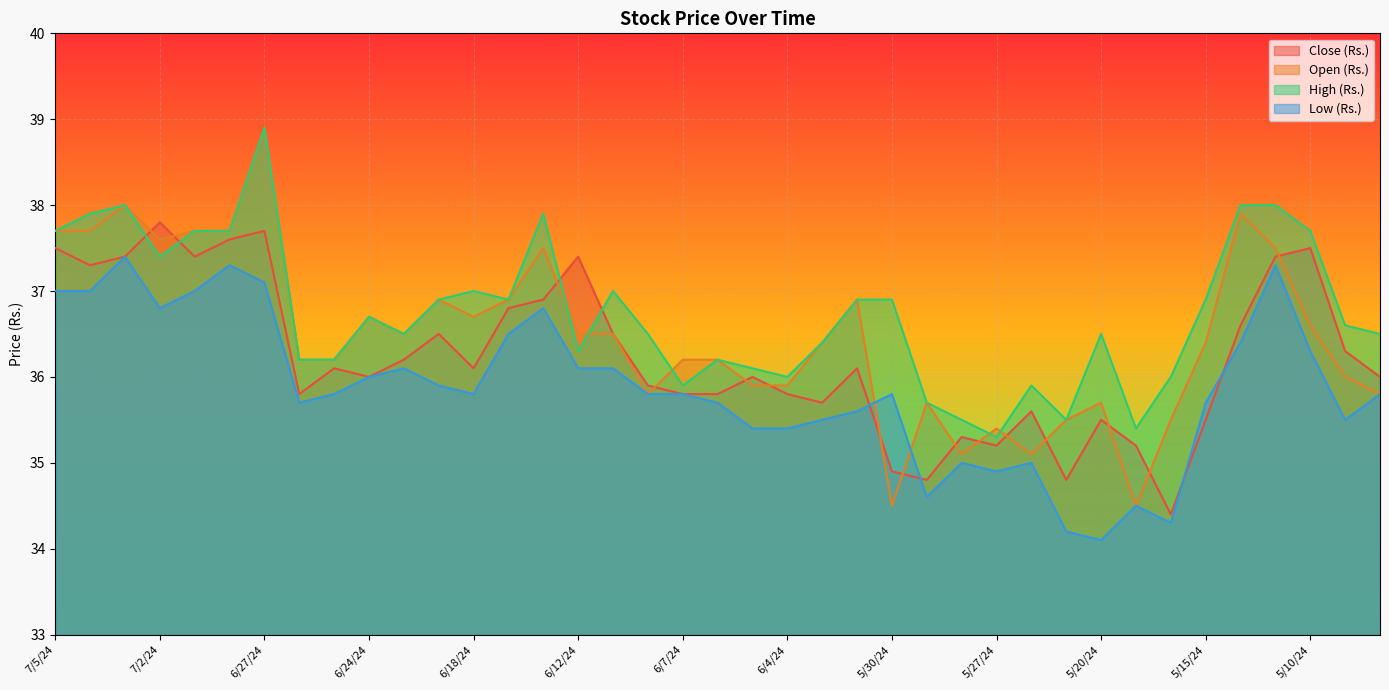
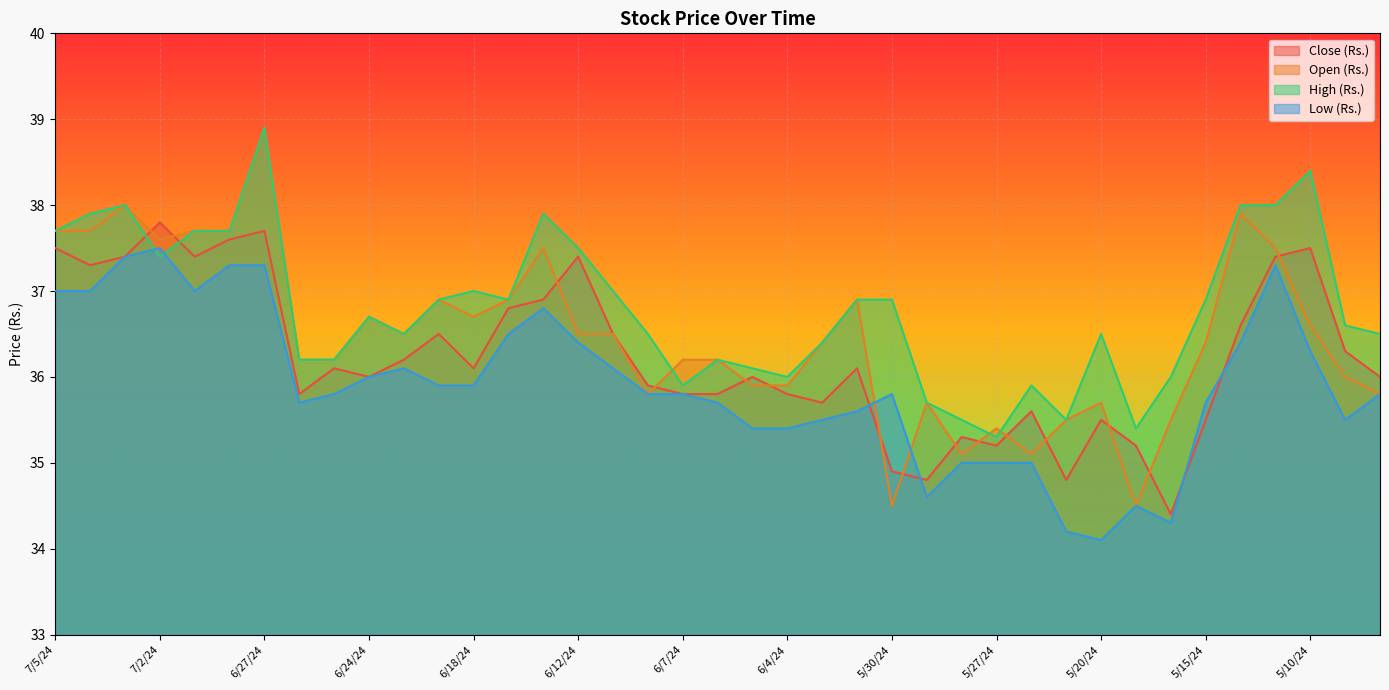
  {
    "High (Rs.)": {
      "7/2/24": 37.4,
      "6/18/24": 37.0,
-     "6/12/24": 36.3,
+     "6/12/24": 37.5,
      "6/7/24": 35.9,
      "6/4/24": 36.0,
      "5/30/24": 36.9,
      "5/27/24": 35.3,
      "5/20/24": 36.5,
      "5/15/24": 36.9,
-     "5/10/24": 37.7
+     "5/10/24": 38.4
    },
    "Low (Rs.)": {
      "7/5/24": 37.0,
-     "7/2/24": 36.8,
-     "6/27/24": 37.1,
-     "6/18/24": 35.8,
-     "6/12/24": 36.1,
+     "7/2/24": 37.5,
+     "6/27/24": 37.3,
+     "6/18/24": 35.9,
+     "6/12/24": 36.4,
      "6/4/24": 35.4,
      "5/30/24": 35.8,
-     "5/27/24": 34.9,
+     "5/27/24": 35.0,
      "5/20/24": 34.1,
      "5/15/24": 35.7,
      "5/10/24": 36.3
    }
  }
